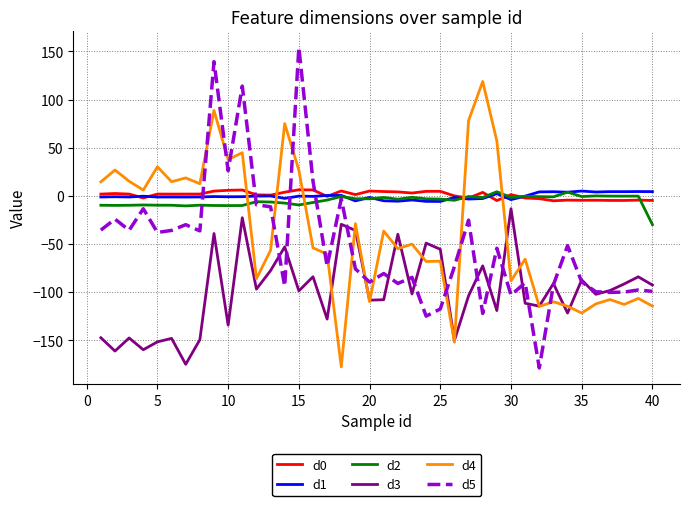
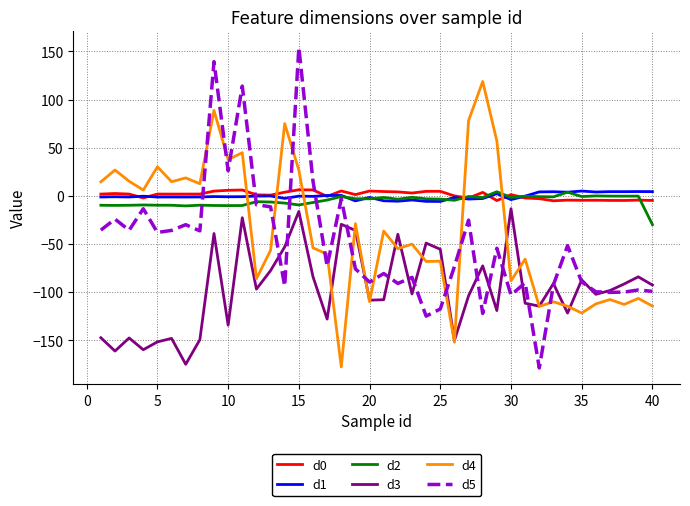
  {
    "d0": {
      "5": 0,
      "10": 10,
      "15": 10,
      "20": 0,
      "25": 0,
      "30": 0,
      "35": 0,
      "40": 0
    },
    "d1": {
      "5": 0,
      "10": 0,
      "15": 0,
      "35": 0,
      "40": 0
    },
    "d2": {
      "5": -10,
      "10": -10,
      "15": -10,
      "35": 0,
      "40": -30
    },
    "d3": {
      "5": -150,
      "10": -130,
-     "15": -100,
+     "15": -20,
      "25": -60,
      "30": -10,
      "40": -90
    },
    "d4": {
      "5": 30,
      "10": 40,
      "15": 30,
      "25": -70,
      "30": -90,
      "35": -120,
      "40": -110
    },
    "d5": {
      "5": -40,
      "10": 30,
      "15": 150,
      "20": -90,
      "25": -120,
      "30": -100,
      "40": -100
    }
  }
